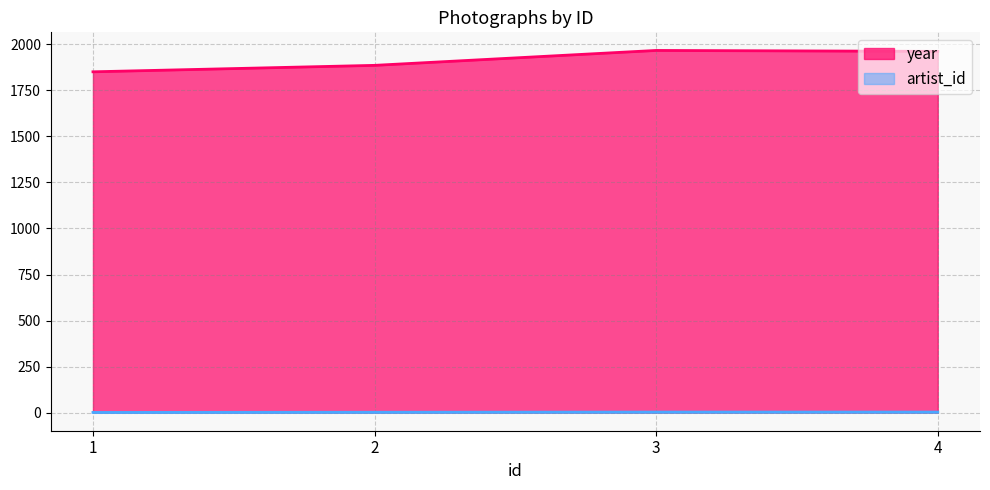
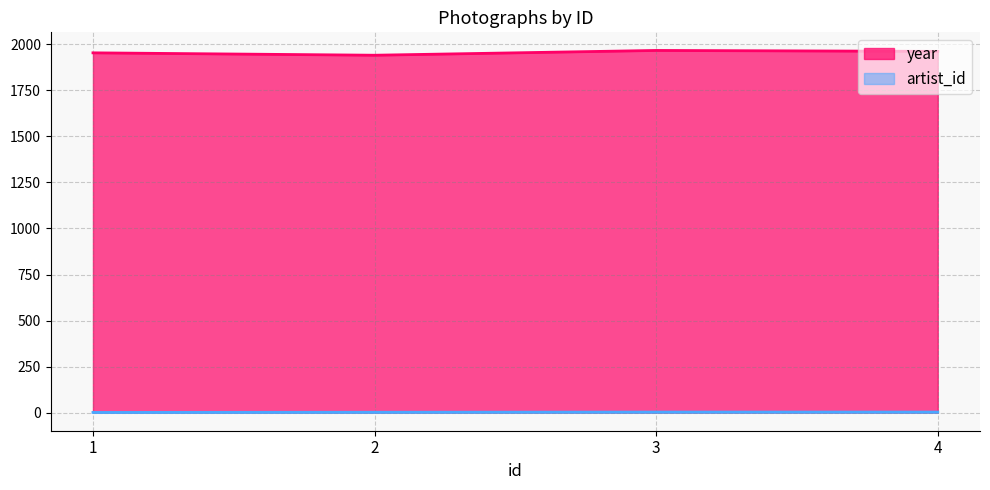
  {
    "year": {
-     "1": 1850,
-     "2": 1890,
+     "1": 1950,
+     "2": 1940,
      "3": 1970
    },
    "artist_id": {
      "1": 0,
      "2": 0,
      "3": 0,
      "4": 0
    }
  }
